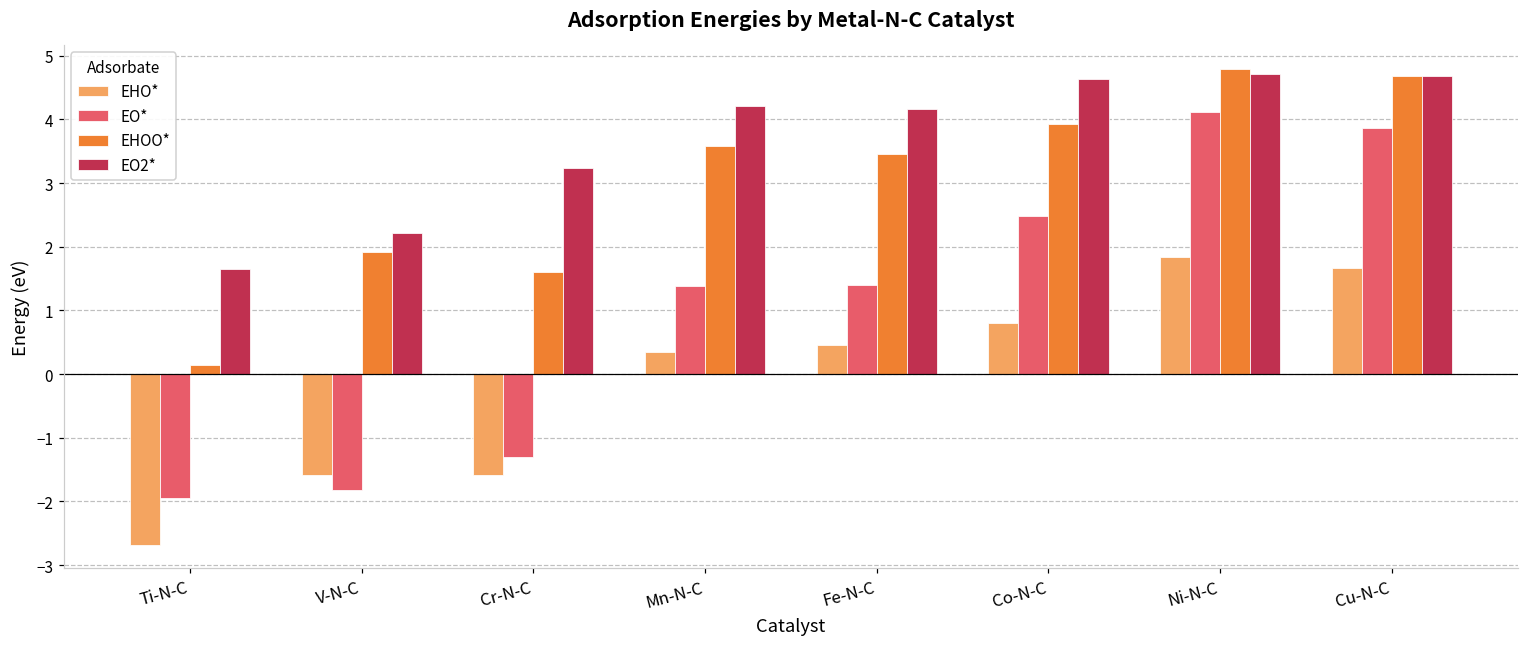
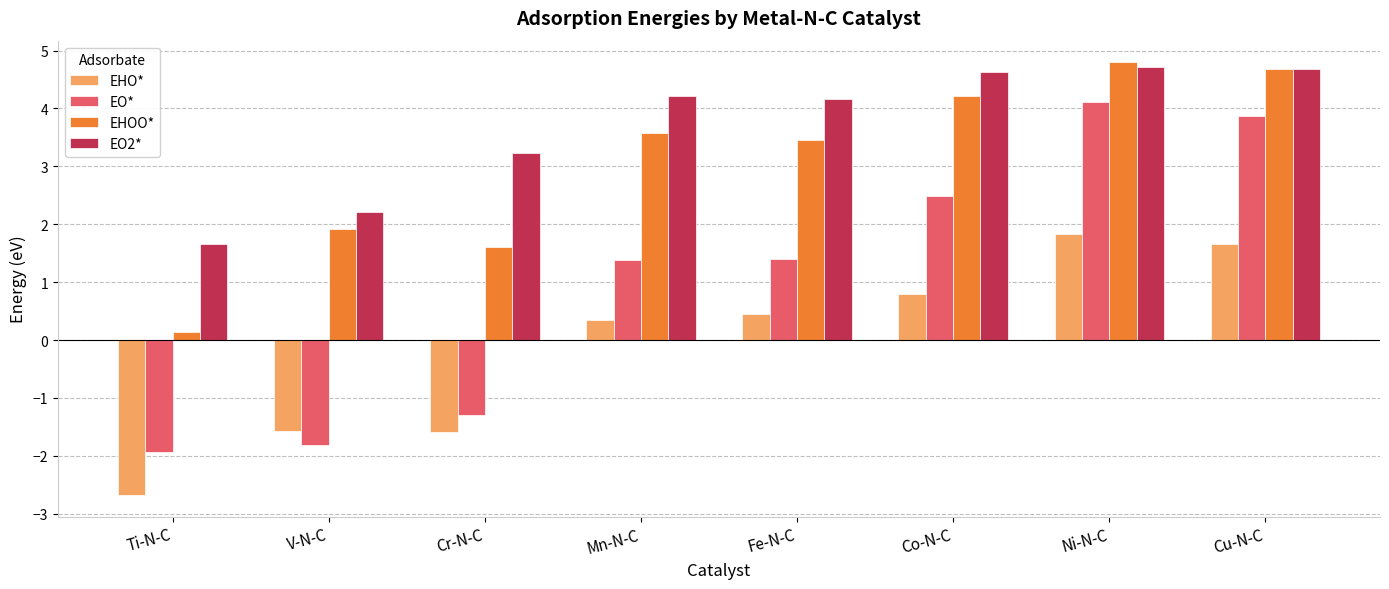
  {
    "EHO*": {
      "Ti-N-C": -2.7,
      "V-N-C": -1.6,
      "Cr-N-C": -1.6,
      "Mn-N-C": 0.4,
      "Fe-N-C": 0.5,
      "Co-N-C": 0.8,
      "Ni-N-C": 1.8,
      "Cu-N-C": 1.7
    },
    "EO*": {
      "Ti-N-C": -1.9,
      "V-N-C": -1.8,
      "Cr-N-C": -1.3,
      "Mn-N-C": 1.4,
      "Fe-N-C": 1.4,
      "Co-N-C": 2.5,
      "Ni-N-C": 4.1,
      "Cu-N-C": 3.9
    },
    "EHOO*": {
      "Ti-N-C": 0.1,
      "V-N-C": 1.9,
      "Cr-N-C": 1.6,
      "Mn-N-C": 3.6,
      "Fe-N-C": 3.4,
-     "Co-N-C": 3.9,
+     "Co-N-C": 4.2,
      "Ni-N-C": 4.8,
      "Cu-N-C": 4.7
    },
    "EO2*": {
      "Ti-N-C": 1.7,
      "V-N-C": 2.2,
      "Cr-N-C": 3.2,
      "Mn-N-C": 4.2,
      "Fe-N-C": 4.2,
      "Co-N-C": 4.6,
      "Ni-N-C": 4.7,
      "Cu-N-C": 4.7
    }
  }
